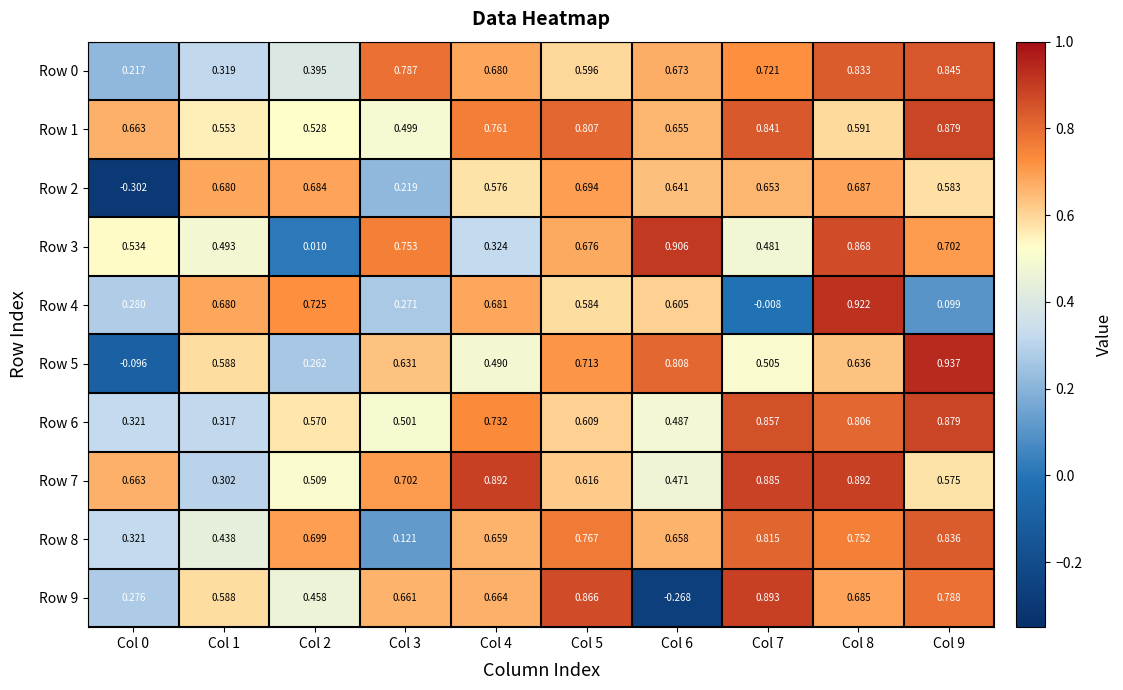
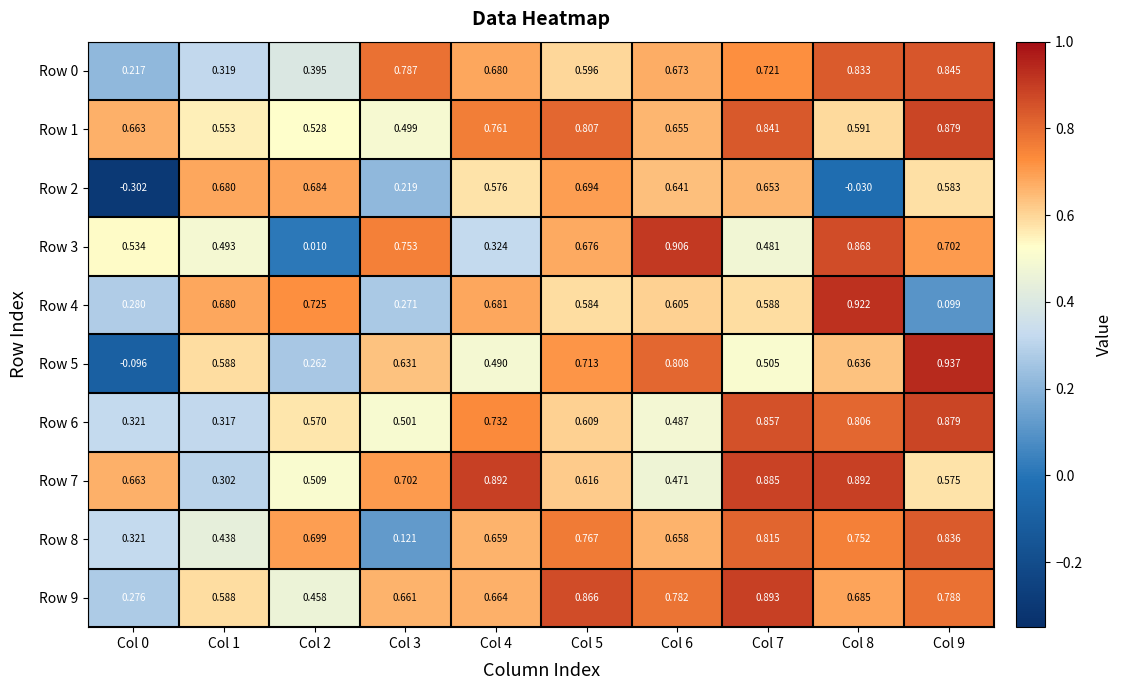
  {
    "Row 0": {
      "Col 0": 0.217,
      "Col 1": 0.319,
      "Col 2": 0.395,
      "Col 3": 0.787,
      "Col 4": 0.680,
      "Col 5": 0.596,
      "Col 6": 0.673,
      "Col 7": 0.721,
      "Col 8": 0.833,
      "Col 9": 0.845
    },
    "Row 1": {
      "Col 0": 0.663,
      "Col 1": 0.553,
      "Col 2": 0.528,
      "Col 3": 0.499,
      "Col 4": 0.761,
      "Col 5": 0.807,
      "Col 6": 0.655,
      "Col 7": 0.841,
      "Col 8": 0.591,
      "Col 9": 0.879
    },
    "Row 2": {
      "Col 0": -0.302,
      "Col 1": 0.680,
      "Col 2": 0.684,
      "Col 3": 0.219,
      "Col 4": 0.576,
      "Col 5": 0.694,
      "Col 6": 0.641,
      "Col 7": 0.653,
-     "Col 8": 0.687,
+     "Col 8": -0.030,
      "Col 9": 0.583
    },
    "Row 3": {
      "Col 0": 0.534,
      "Col 1": 0.493,
      "Col 2": 0.010,
      "Col 3": 0.753,
      "Col 4": 0.324,
      "Col 5": 0.676,
      "Col 6": 0.906,
      "Col 7": 0.481,
      "Col 8": 0.868,
      "Col 9": 0.702
    },
    "Row 4": {
      "Col 0": 0.280,
      "Col 1": 0.680,
      "Col 2": 0.725,
      "Col 3": 0.271,
      "Col 4": 0.681,
      "Col 5": 0.584,
      "Col 6": 0.605,
-     "Col 7": -0.008,
+     "Col 7": 0.588,
      "Col 8": 0.922,
      "Col 9": 0.099
    },
    "Row 5": {
      "Col 0": -0.096,
      "Col 1": 0.588,
      "Col 2": 0.262,
      "Col 3": 0.631,
      "Col 4": 0.490,
      "Col 5": 0.713,
      "Col 6": 0.808,
      "Col 7": 0.505,
      "Col 8": 0.636,
      "Col 9": 0.937
    },
    "Row 6": {
      "Col 0": 0.321,
      "Col 1": 0.317,
      "Col 2": 0.570,
      "Col 3": 0.501,
      "Col 4": 0.732,
      "Col 5": 0.609,
      "Col 6": 0.487,
      "Col 7": 0.857,
      "Col 8": 0.806,
      "Col 9": 0.879
    },
    "Row 7": {
      "Col 0": 0.663,
      "Col 1": 0.302,
      "Col 2": 0.509,
      "Col 3": 0.702,
      "Col 4": 0.892,
      "Col 5": 0.616,
      "Col 6": 0.471,
      "Col 7": 0.885,
      "Col 8": 0.892,
      "Col 9": 0.575
    },
    "Row 8": {
      "Col 0": 0.321,
      "Col 1": 0.438,
      "Col 2": 0.699,
      "Col 3": 0.121,
      "Col 4": 0.659,
      "Col 5": 0.767,
      "Col 6": 0.658,
      "Col 7": 0.815,
      "Col 8": 0.752,
      "Col 9": 0.836
    },
    "Row 9": {
      "Col 0": 0.276,
      "Col 1": 0.588,
      "Col 2": 0.458,
      "Col 3": 0.661,
      "Col 4": 0.664,
      "Col 5": 0.866,
-     "Col 6": -0.268,
+     "Col 6": 0.782,
      "Col 7": 0.893,
      "Col 8": 0.685,
      "Col 9": 0.788
    }
  }
